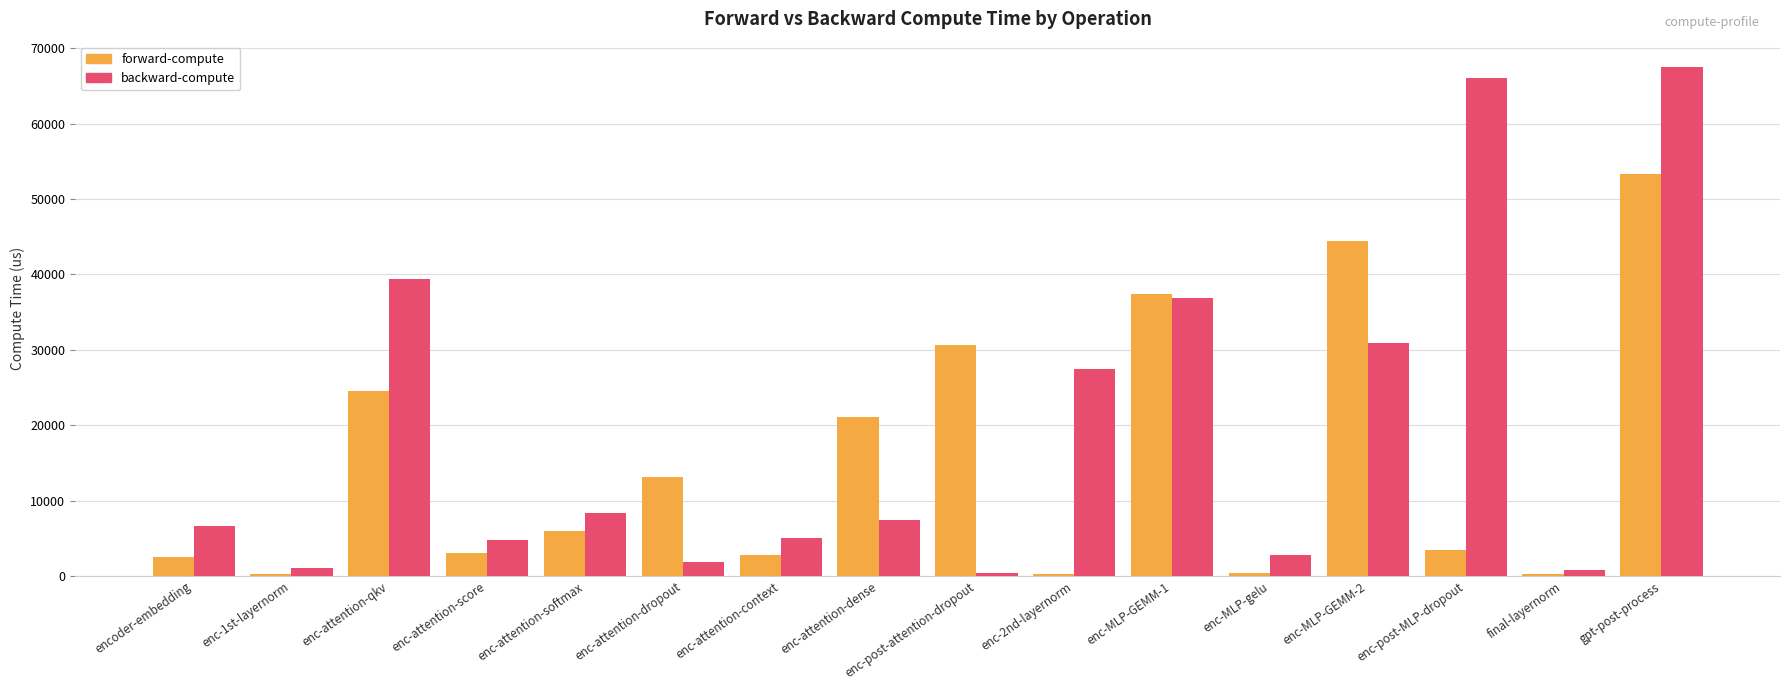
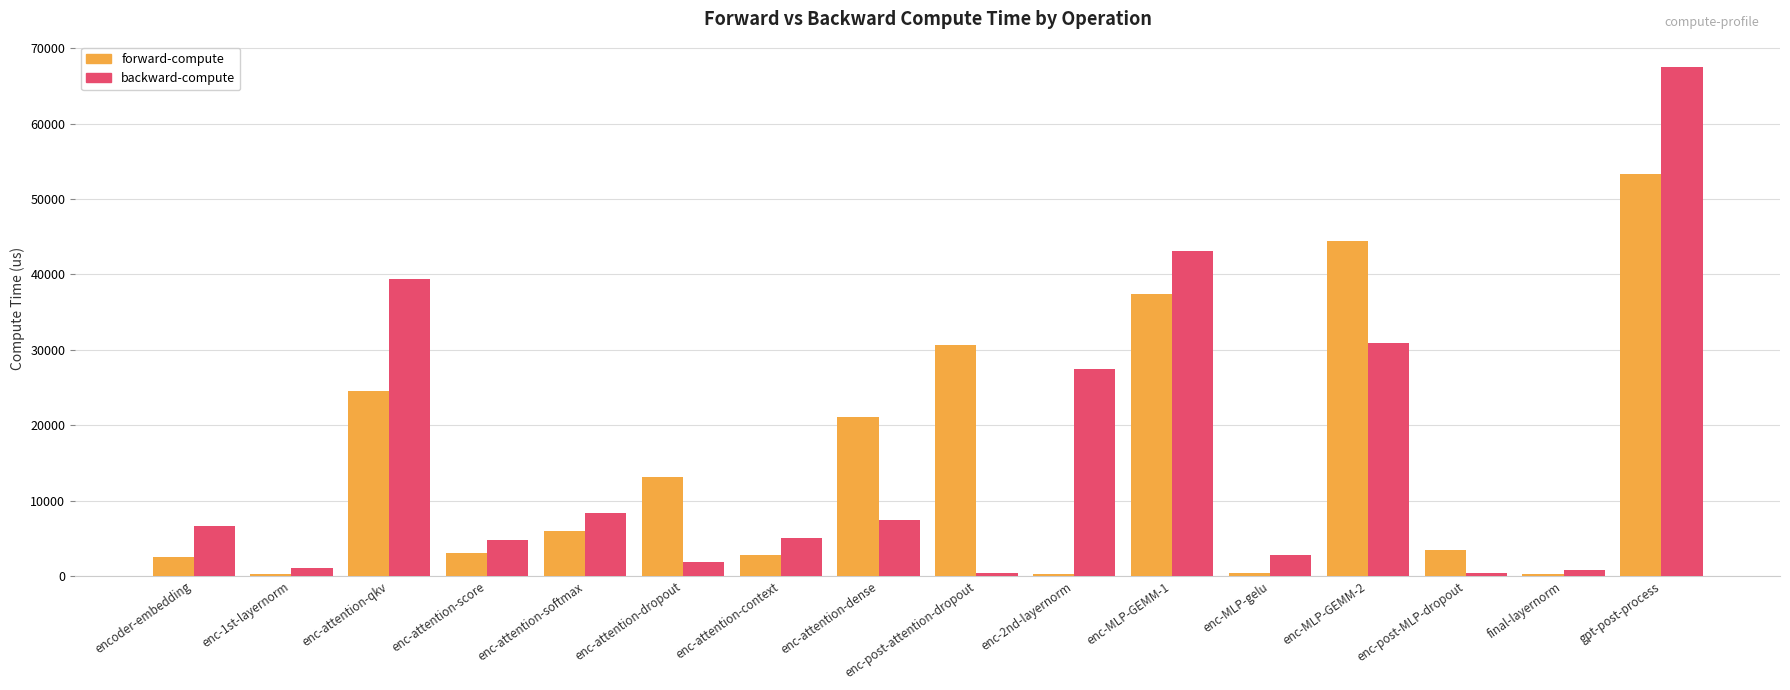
  {
    "forward-compute": {
      "encoder-embedding": 3000,
      "enc-attention-qkv": 24000,
      "enc-attention-score": 3000,
      "enc-attention-softmax": 6000,
      "enc-attention-dropout": 13000,
      "enc-attention-context": 3000,
      "enc-attention-dense": 21000,
      "enc-post-attention-dropout": 31000,
      "enc-MLP-GEMM-1": 37000,
      "enc-MLP-gelu": 0,
      "enc-MLP-GEMM-2": 44000,
      "enc-post-MLP-dropout": 3000,
      "gpt-post-process": 53000
    },
    "backward-compute": {
      "encoder-embedding": 7000,
      "enc-1st-layernorm": 1000,
      "enc-attention-qkv": 39000,
      "enc-attention-score": 5000,
      "enc-attention-softmax": 8000,
      "enc-attention-dropout": 2000,
      "enc-attention-context": 5000,
      "enc-attention-dense": 7000,
      "enc-post-attention-dropout": 0,
      "enc-2nd-layernorm": 27000,
-     "enc-MLP-GEMM-1": 37000,
+     "enc-MLP-GEMM-1": 43000,
      "enc-MLP-gelu": 3000,
      "enc-MLP-GEMM-2": 31000,
-     "enc-post-MLP-dropout": 66000,
+     "enc-post-MLP-dropout": 0,
      "final-layernorm": 1000,
      "gpt-post-process": 67000
    }
  }
